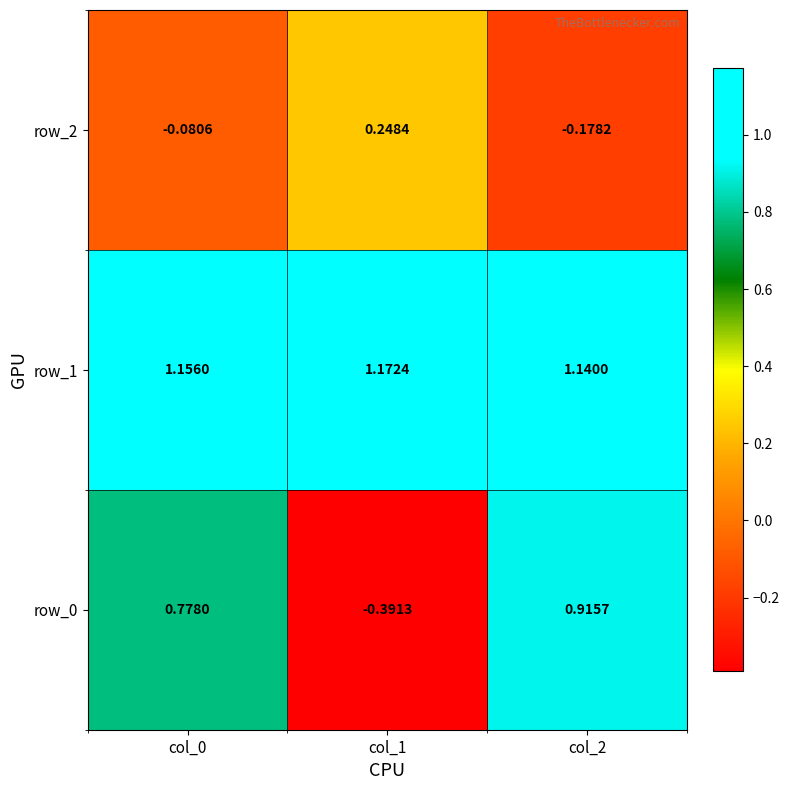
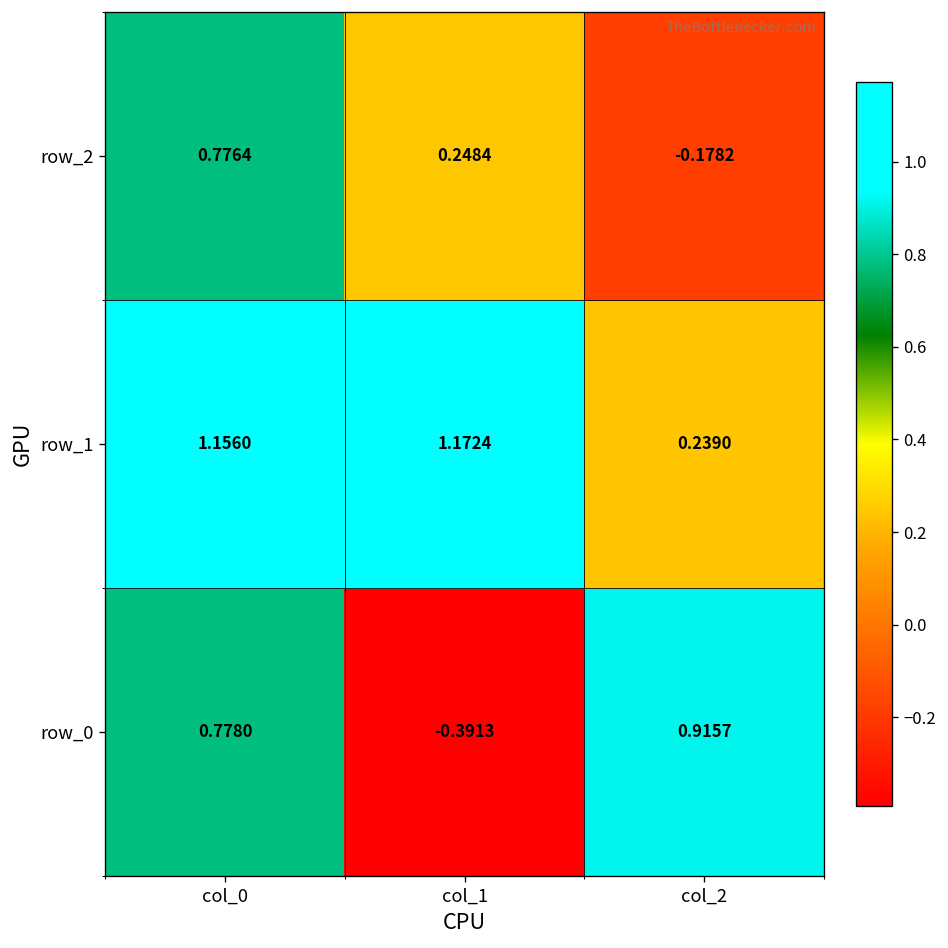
  {
    "row_2": {
-     "col_0": -0.0806,
+     "col_0": 0.7764,
      "col_1": 0.2484
    },
    "row_1": {
      "col_0": 1.1560,
      "col_1": 1.1724,
-     "col_2": 1.1400
+     "col_2": 0.2390
    },
    "row_0": {
      "col_0": 0.7780,
      "col_1": -0.3913,
      "col_2": 0.9157
    }
  }
